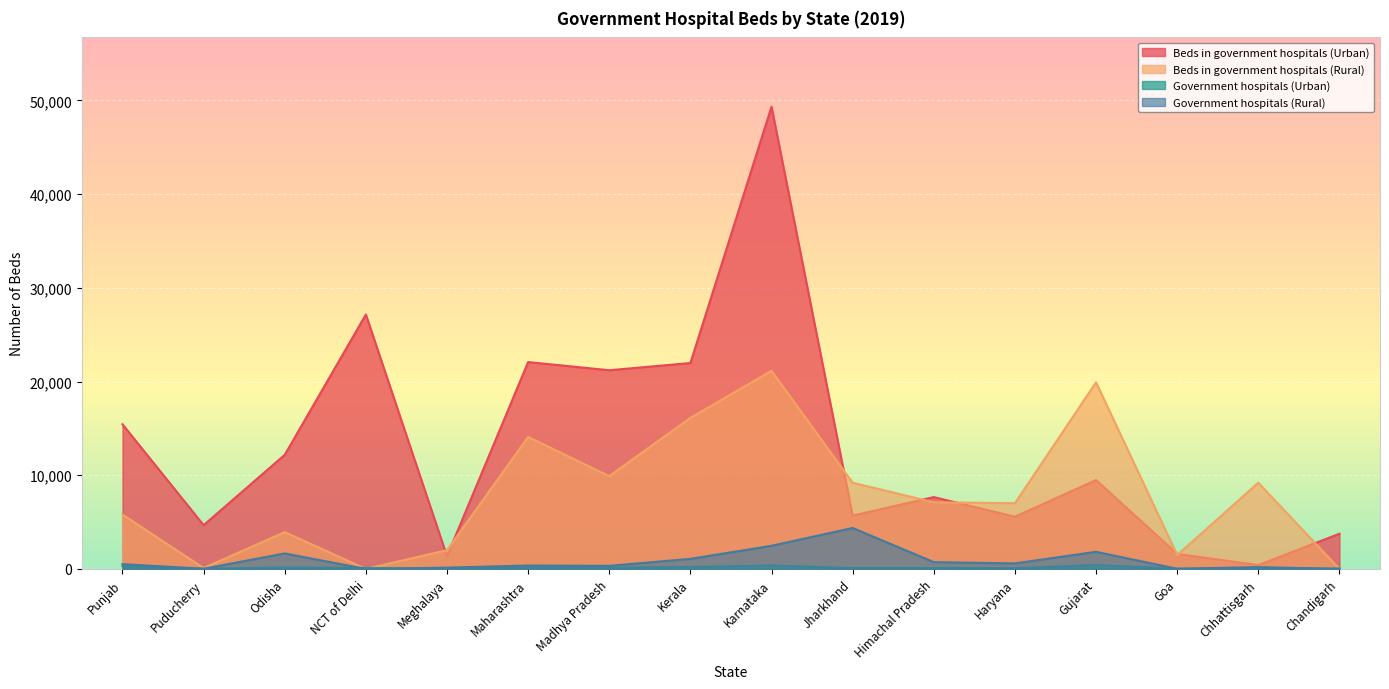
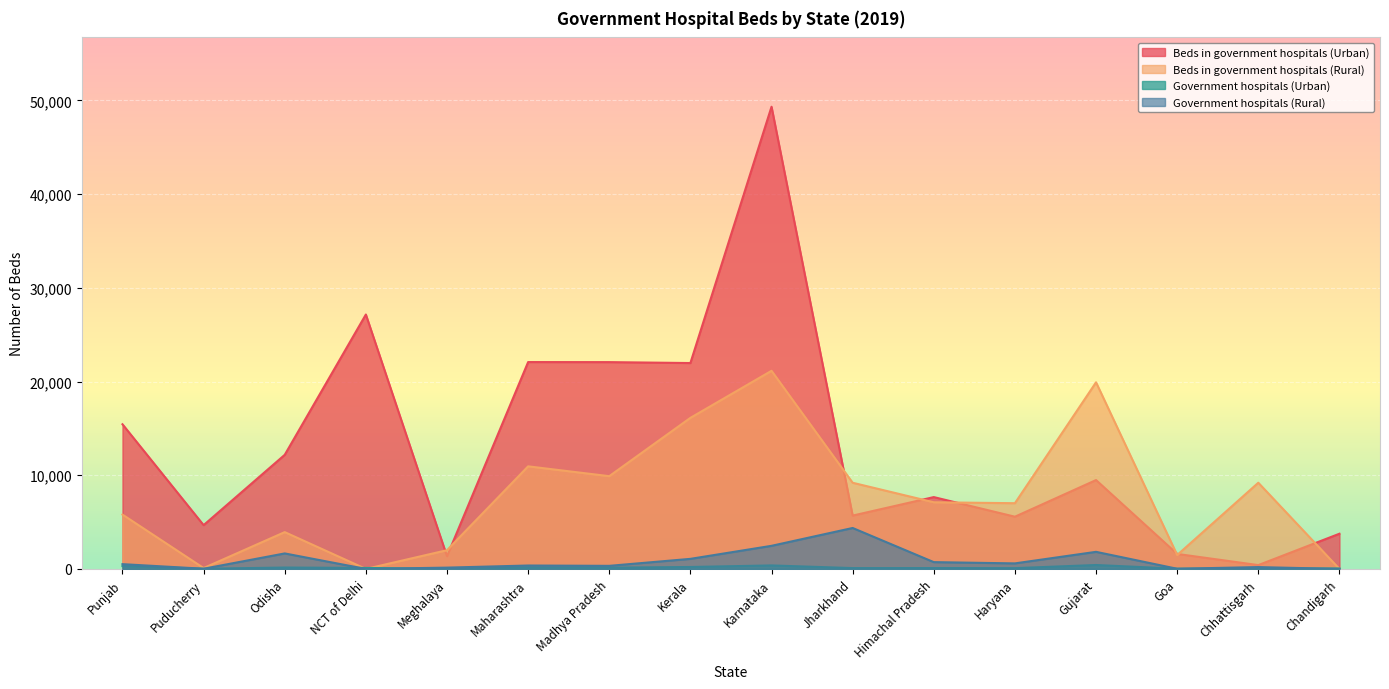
  {
    "Beds in government hospitals (Urban)": {
      "Punjab": "15,000",
      "Puducherry": "5,000",
      "Odisha": "12,000",
      "NCT of Delhi": "27,000",
      "Meghalaya": "1,000",
      "Maharashtra": "22,000",
-     "Madhya Pradesh": "21,000",
+     "Madhya Pradesh": "22,000",
      "Kerala": "22,000",
      "Karnataka": "49,000",
      "Jharkhand": "6,000",
      "Himachal Pradesh": "8,000",
      "Haryana": "6,000",
      "Gujarat": "9,000",
      "Chandigarh": "4,000"
    },
    "Beds in government hospitals (Rural)": {
      "Punjab": "6,000",
      "Odisha": "4,000",
      "Meghalaya": "2,000",
-     "Maharashtra": "14,000",
+     "Maharashtra": "11,000",
      "Madhya Pradesh": "10,000",
      "Kerala": "16,000",
      "Karnataka": "21,000",
      "Jharkhand": "9,000",
      "Himachal Pradesh": "7,000",
      "Haryana": "7,000",
      "Gujarat": "20,000",
      "Chhattisgarh": "9,000"
    }
  }
